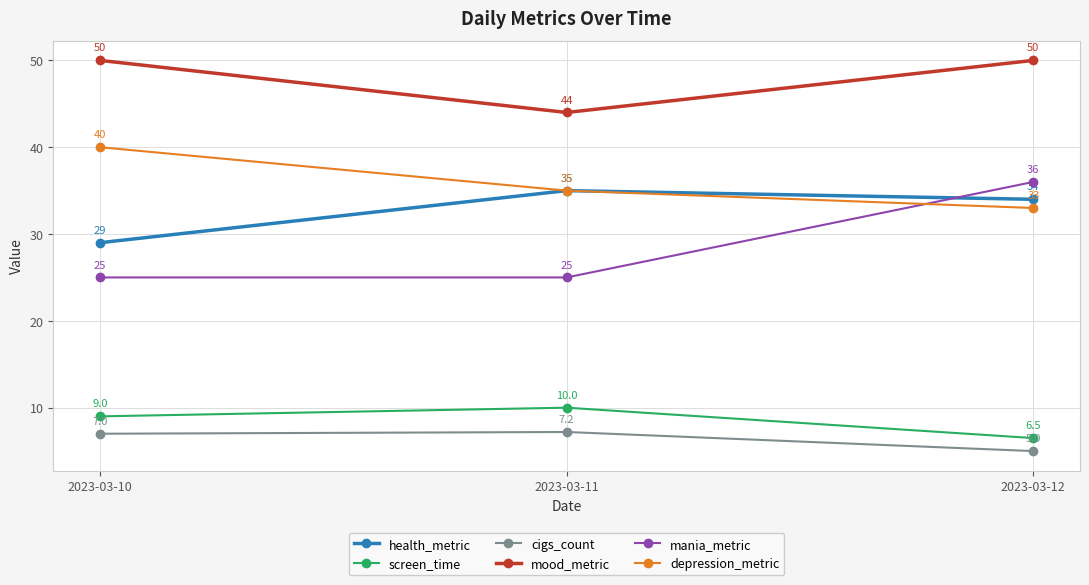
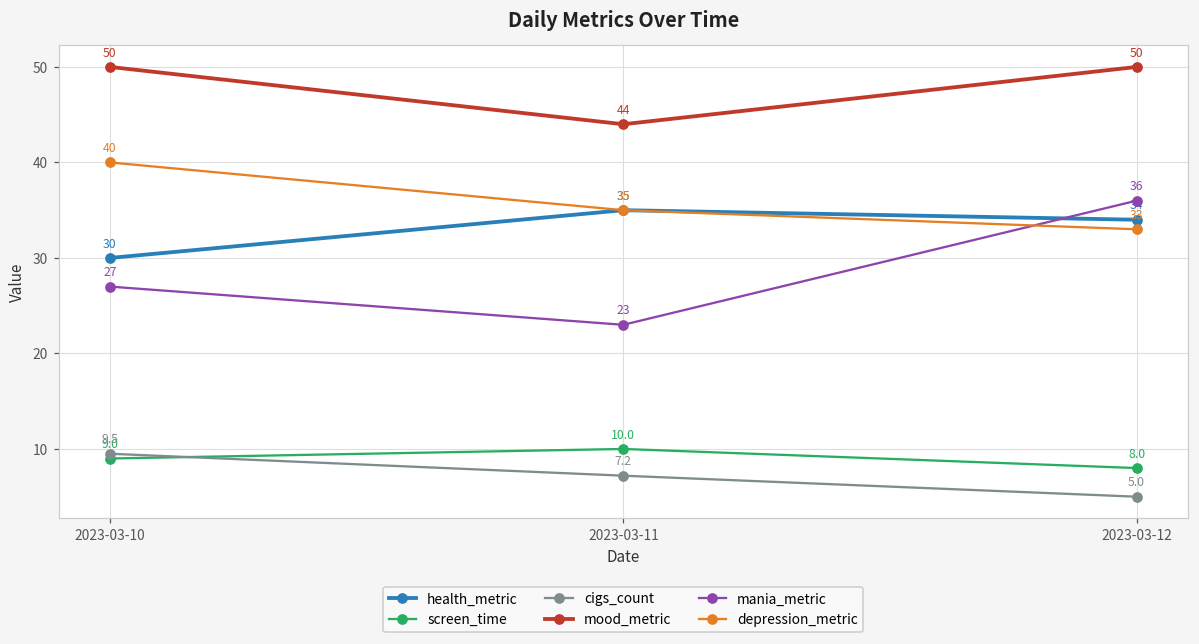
  {
    "health_metric": {
-     "2023-03-10": 29
+     "2023-03-10": 30
    },
    "screen_time": {
      "2023-03-11": 10.0,
-     "2023-03-12": 6.5
+     "2023-03-12": 8.0
    },
    "cigs_count": {
-     "2023-03-10": 7.0,
+     "2023-03-10": 9.5,
      "2023-03-11": 7.2,
      "2023-03-12": 5.0
    },
    "mood_metric": {
      "2023-03-10": 50,
      "2023-03-11": 44,
      "2023-03-12": 50
    },
    "mania_metric": {
-     "2023-03-10": 25,
-     "2023-03-11": 25,
+     "2023-03-10": 27,
+     "2023-03-11": 23,
      "2023-03-12": 36
    },
    "depression_metric": {
      "2023-03-10": 40
    }
  }
